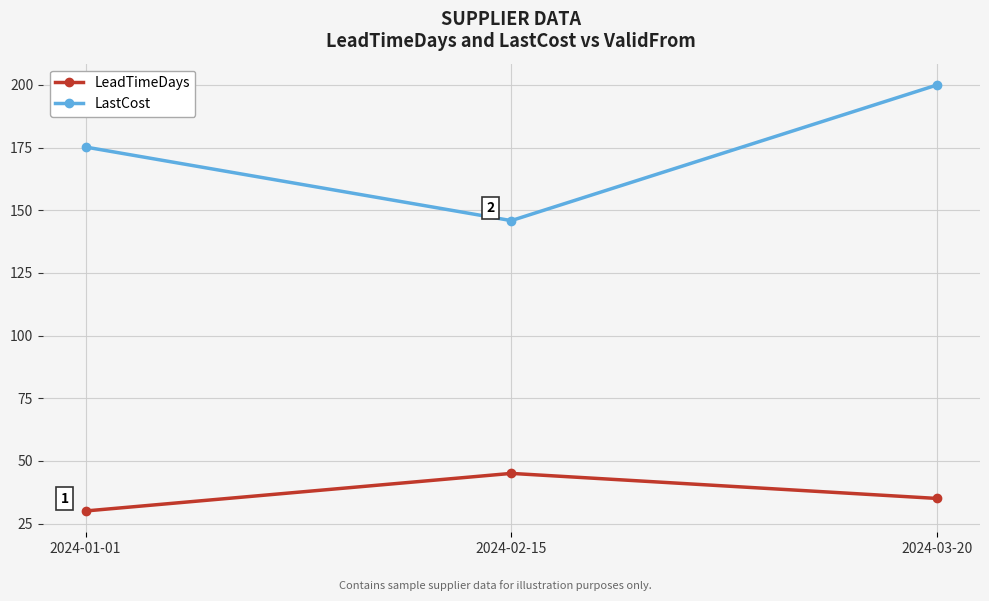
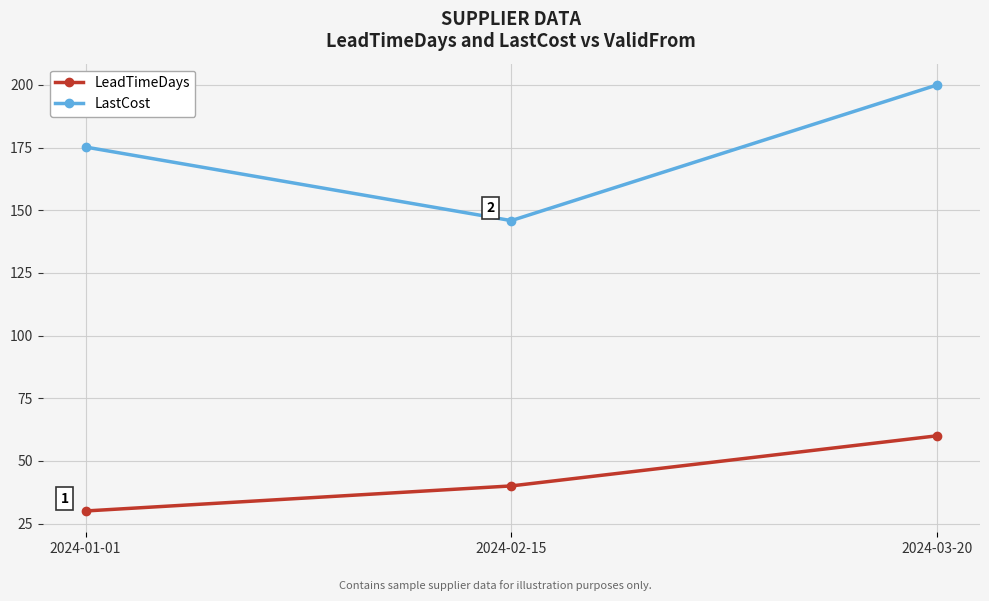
  {
    "LeadTimeDays": {
-     "2024-02-15": 45,
-     "2024-03-20": 35
+     "2024-02-15": 40,
+     "2024-03-20": 60
    },
    "LastCost": {
      "2024-01-01": 175,
      "2024-03-20": 200
    }
  }
